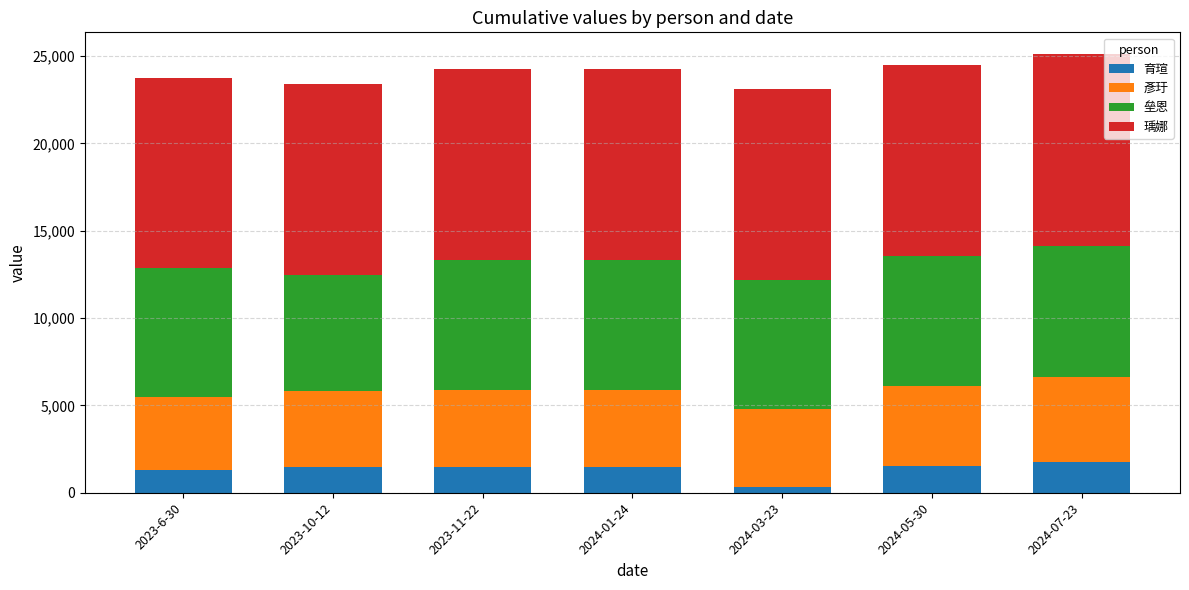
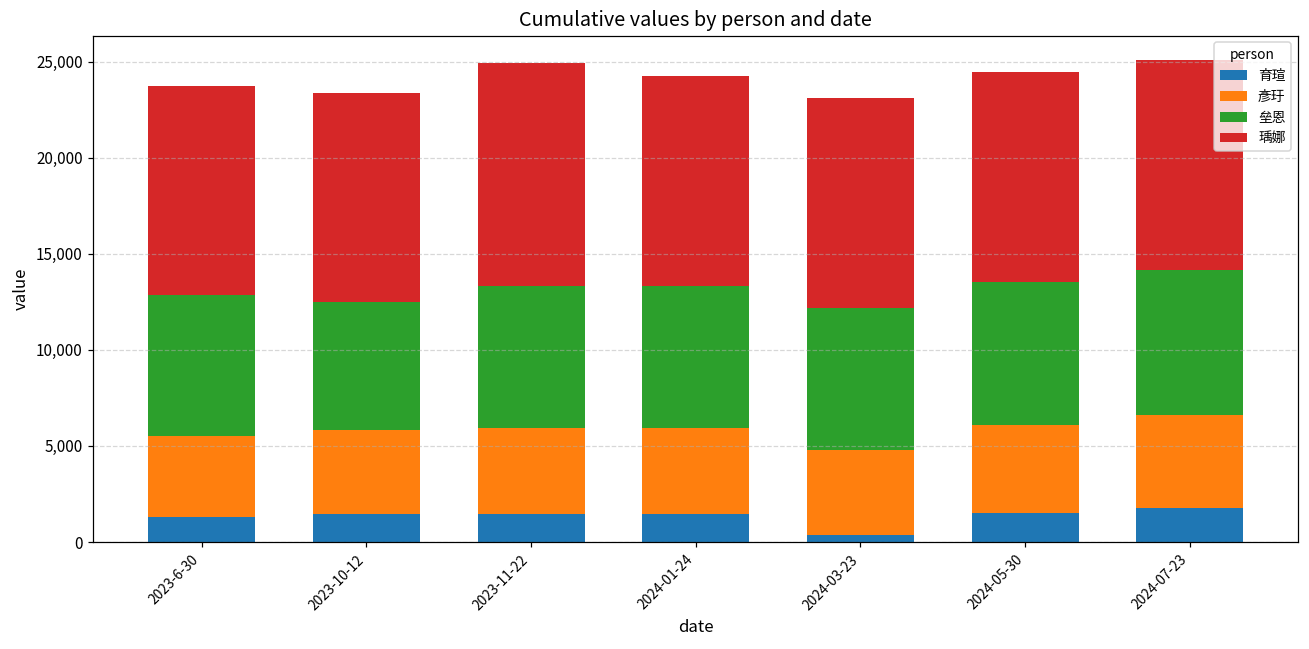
  {
    "育瑄": {
      "2023-6-30": "1,300",
      "2023-10-12": "1,500",
      "2023-11-22": "1,500",
      "2024-01-24": "1,500",
      "2024-03-23": "300",
      "2024-05-30": "1,500",
      "2024-07-23": "1,800"
    },
    "彥玗": {
      "2023-6-30": "4,200",
      "2023-10-12": "4,400",
      "2023-11-22": "4,400",
      "2024-01-24": "4,400",
      "2024-03-23": "4,400",
      "2024-05-30": "4,600",
      "2024-07-23": "4,900"
    },
    "垒恩": {
      "2023-6-30": "7,300",
      "2023-10-12": "6,600",
      "2023-11-22": "7,400",
      "2024-01-24": "7,400",
      "2024-03-23": "7,400",
      "2024-05-30": "7,500",
      "2024-07-23": "7,500"
    },
    "瑀娜": {
      "2023-6-30": "10,900",
      "2023-10-12": "10,900",
-     "2023-11-22": "10,900",
+     "2023-11-22": "11,600",
      "2024-01-24": "10,900",
      "2024-03-23": "10,900",
      "2024-05-30": "10,900",
      "2024-07-23": "11,000"
    }
  }
